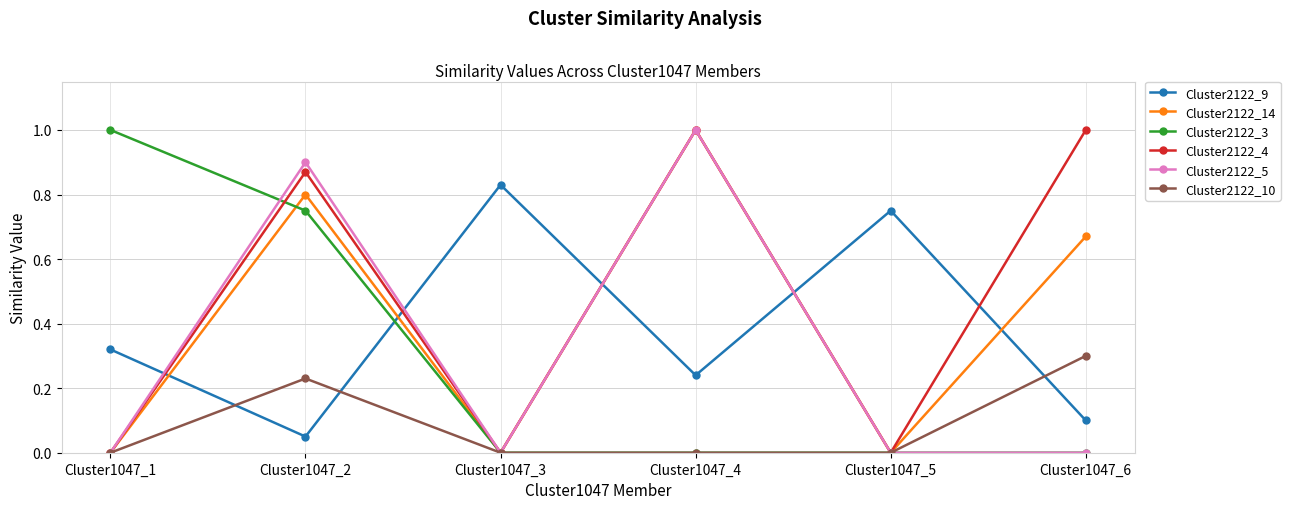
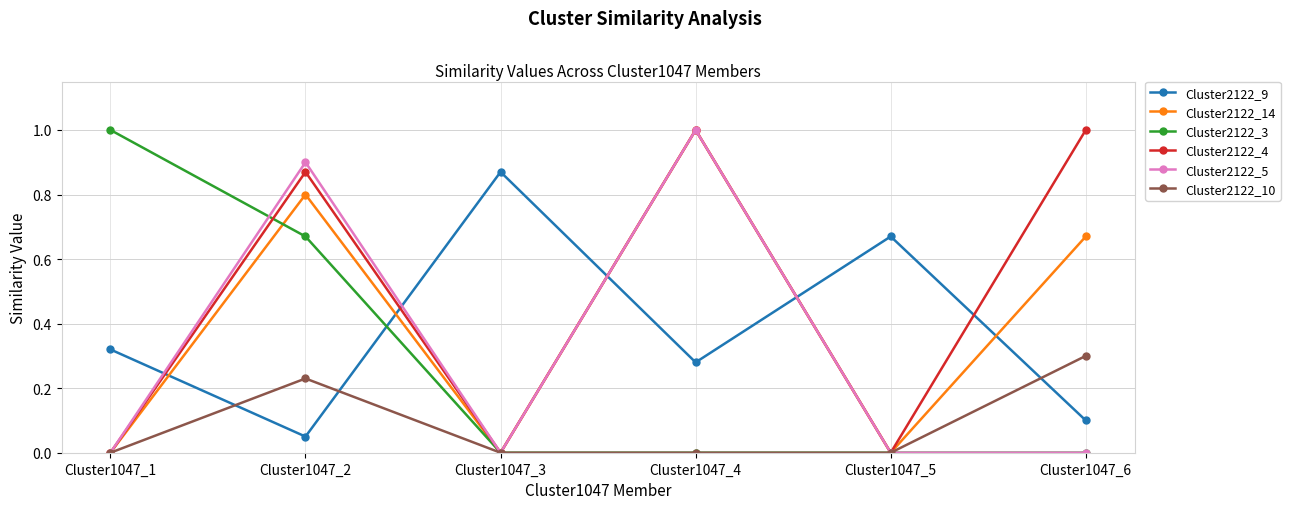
  {
    "Cluster2122_9": {
      "Cluster1047_1": 0.32,
      "Cluster1047_2": 0.05,
-     "Cluster1047_3": 0.83,
-     "Cluster1047_4": 0.24,
-     "Cluster1047_5": 0.75,
+     "Cluster1047_3": 0.87,
+     "Cluster1047_4": 0.28,
+     "Cluster1047_5": 0.67,
      "Cluster1047_6": 0.10
    },
    "Cluster2122_14": {
      "Cluster1047_2": 0.80,
      "Cluster1047_6": 0.67
    },
    "Cluster2122_3": {
      "Cluster1047_1": 1.00,
-     "Cluster1047_2": 0.75
+     "Cluster1047_2": 0.67
    },
    "Cluster2122_4": {
      "Cluster1047_2": 0.87,
      "Cluster1047_6": 1.00
    },
    "Cluster2122_5": {
      "Cluster1047_2": 0.90
    },
    "Cluster2122_10": {
      "Cluster1047_2": 0.23,
      "Cluster1047_6": 0.30
    }
  }
